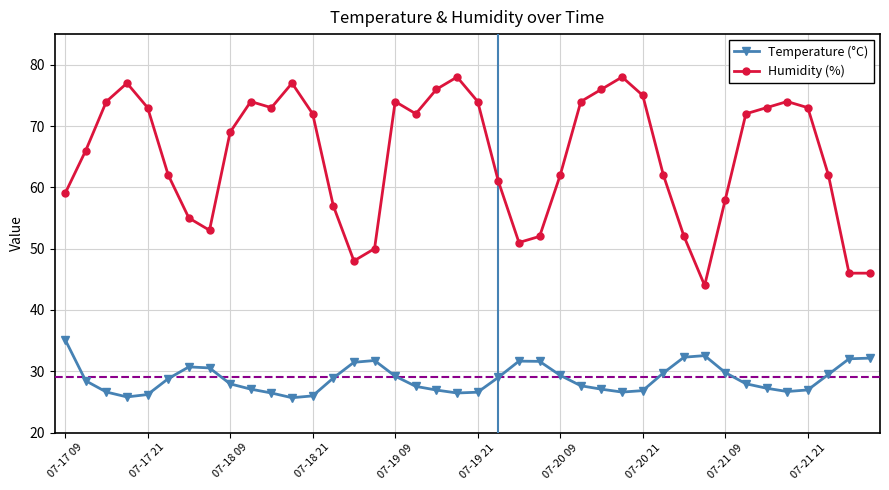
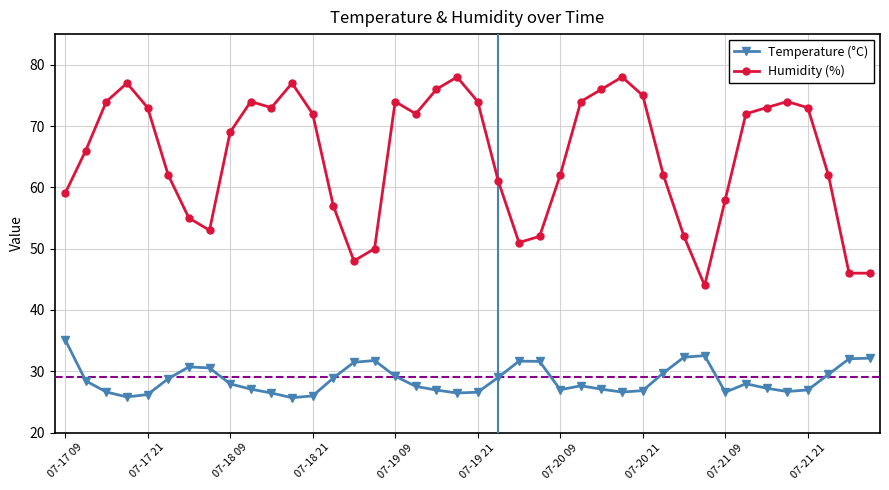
  {
    "Temperature (°C)": {
      "07-17 09": 35,
      "07-17 21": 26,
      "07-18 09": 28,
      "07-18 21": 26,
      "07-19 09": 29,
      "07-19 21": 27,
-     "07-20 09": 29,
+     "07-20 09": 27,
      "07-20 21": 27,
-     "07-21 09": 30,
+     "07-21 09": 27,
      "07-21 21": 27
    },
    "Humidity (%)": {
      "07-17 09": 59,
      "07-17 21": 73,
      "07-18 09": 69,
      "07-18 21": 72,
      "07-19 09": 74,
      "07-19 21": 74,
      "07-20 09": 62,
      "07-20 21": 75,
      "07-21 09": 58,
      "07-21 21": 73
    }
  }
